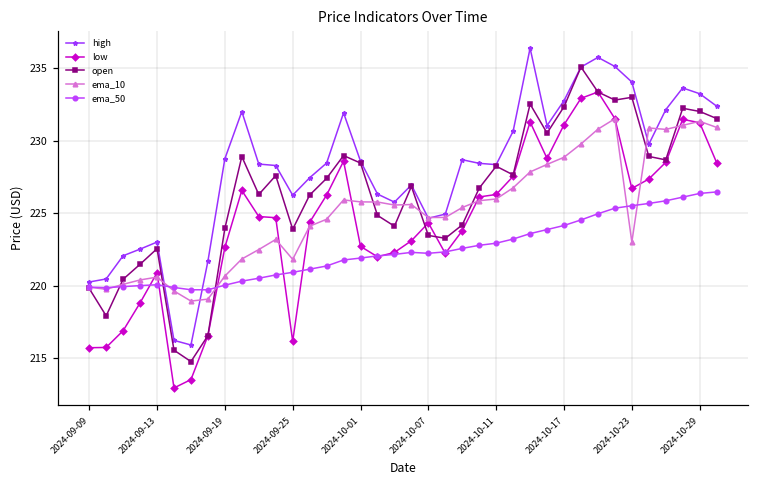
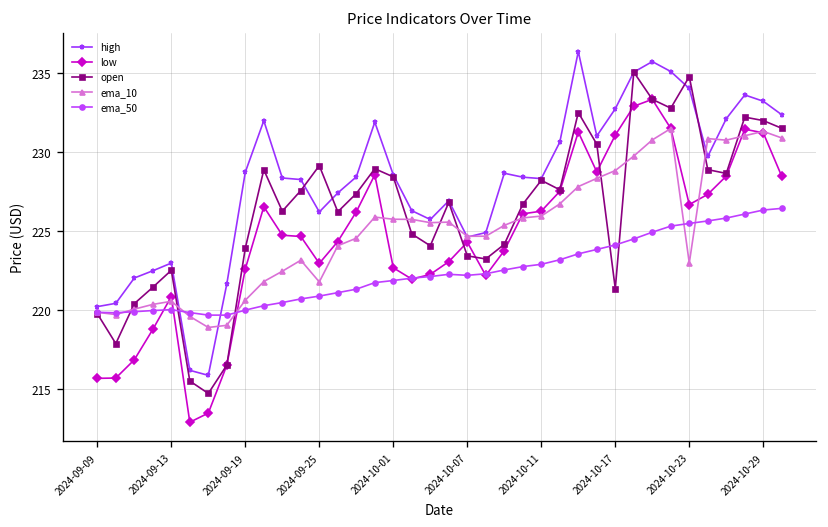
  {
    "low": {
      "2024-09-09": 215.7,
      "2024-09-13": 220.9,
      "2024-09-19": 222.6,
-     "2024-09-25": 216.1,
+     "2024-09-25": 223.0,
      "2024-10-01": 222.7,
      "2024-10-07": 224.3,
      "2024-10-11": 226.3,
      "2024-10-17": 231.1,
      "2024-10-23": 226.7
    },
    "open": {
      "2024-09-13": 222.5,
      "2024-09-19": 223.9,
-     "2024-09-25": 223.9,
+     "2024-09-25": 229.2,
      "2024-10-07": 223.5,
-     "2024-10-17": 232.3,
-     "2024-10-23": 233.0,
+     "2024-10-17": 221.4,
+     "2024-10-23": 234.8,
      "2024-10-29": 232.0
    },
    "ema_10": {
      "2024-09-13": 220.6,
      "2024-09-19": 220.7,
      "2024-09-25": 221.8,
      "2024-10-01": 225.8,
      "2024-10-11": 226.0,
      "2024-10-17": 228.9,
      "2024-10-23": 223.0
    }
  }
